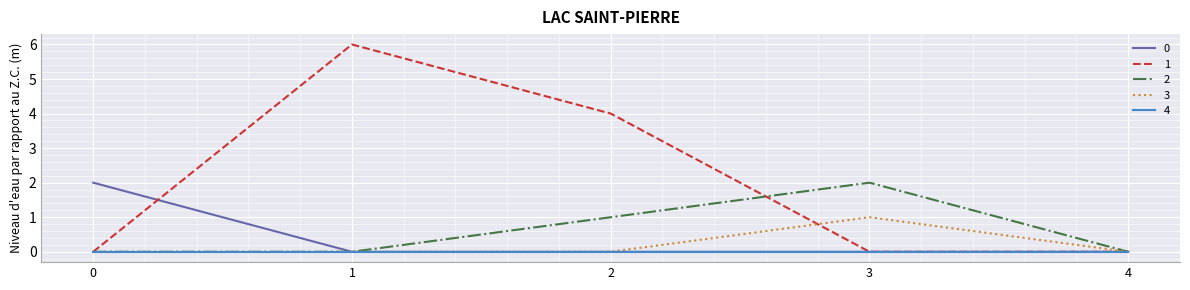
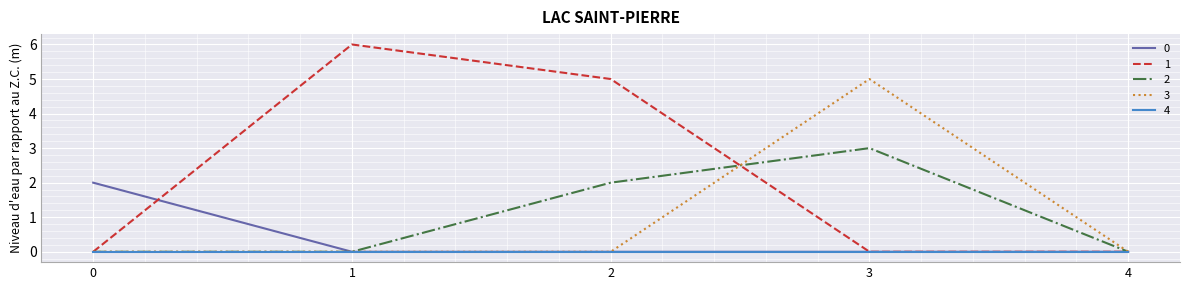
  {
    "1": {
      "1": 6,
-     "2": 4
+     "2": 5
    },
    "2": {
-     "2": 1,
-     "3": 2
+     "2": 2,
+     "3": 3
    },
    "3": {
-     "3": 1
+     "3": 5
    }
  }
